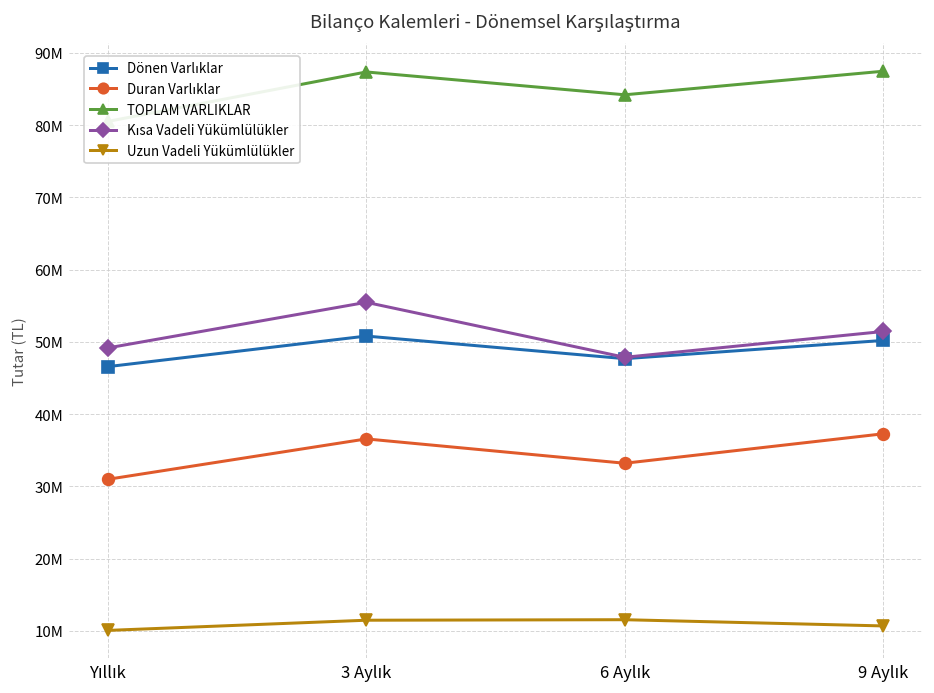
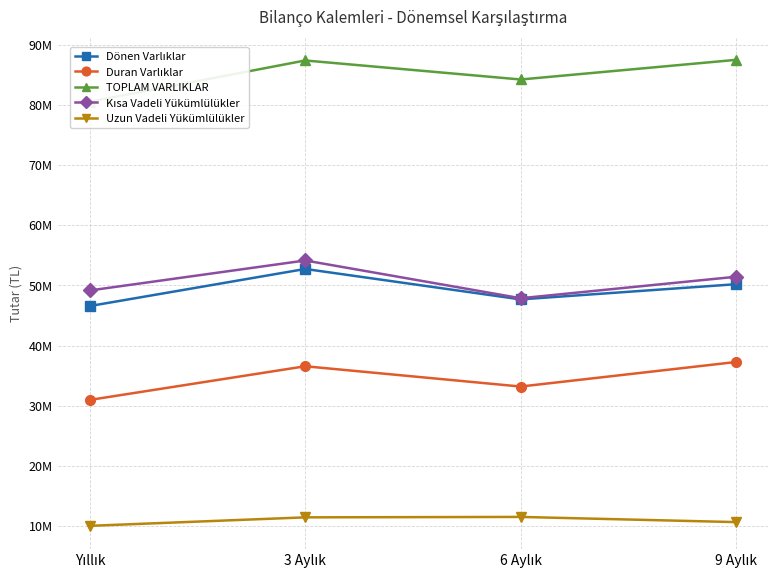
  {
    "Dönen Varlıklar": {
      "Yıllık": 47000000,
-     "3 Aylık": 51000000,
+     "3 Aylık": 53000000,
      "9 Aylık": 50000000
    },
    "Duran Varlıklar": {
      "Yıllık": 31000000,
      "3 Aylık": 37000000,
      "6 Aylık": 33000000,
      "9 Aylık": 37000000
    },
    "TOPLAM VARLIKLAR": {
      "3 Aylık": 87000000,
      "6 Aylık": 84000000,
      "9 Aylık": 87000000
    },
    "Kısa Vadeli Yükümlülükler": {
      "Yıllık": 49000000,
-     "3 Aylık": 55000000,
+     "3 Aylık": 54000000,
      "9 Aylık": 51000000
    },
    "Uzun Vadeli Yükümlülükler": {
      "Yıllık": 10000000,
      "3 Aylık": 11000000,
      "6 Aylık": 12000000,
      "9 Aylık": 11000000
    }
  }
